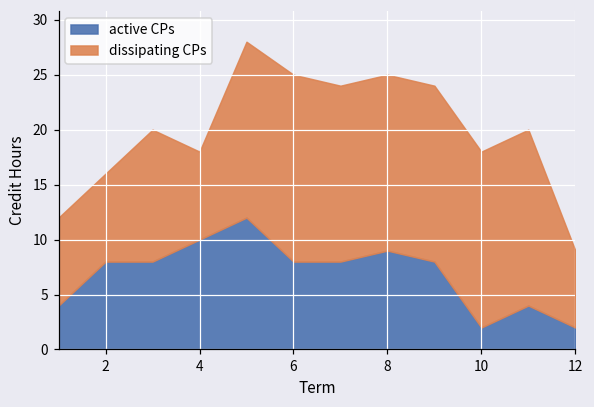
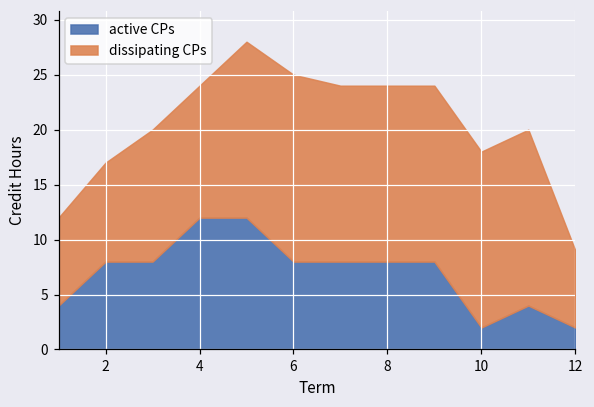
  {
    "active CPs": {
      "2": 8,
-     "4": 10,
+     "4": 12,
      "6": 8,
-     "8": 9,
+     "8": 8,
      "10": 2,
      "12": 2
    },
    "dissipating CPs": {
-     "2": 8,
-     "4": 8,
+     "2": 9,
+     "4": 12,
      "6": 17,
      "8": 16,
      "10": 16,
      "12": 7
    }
  }
